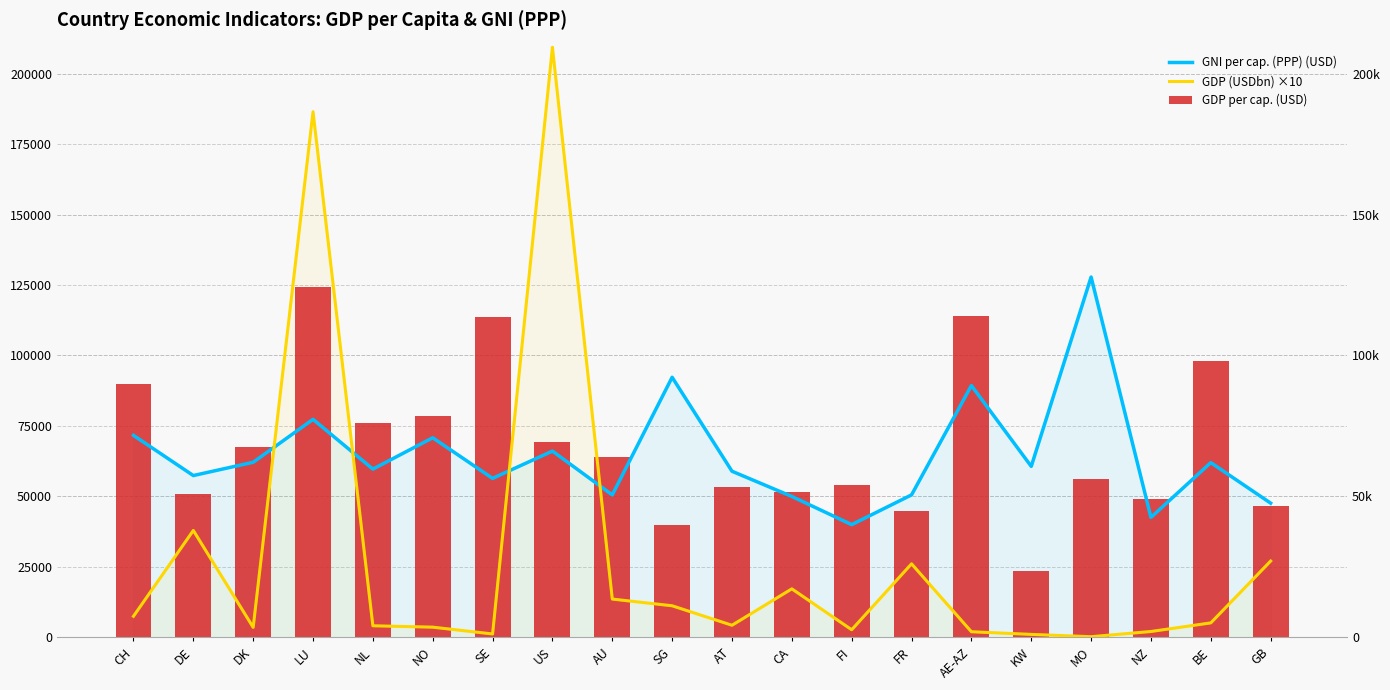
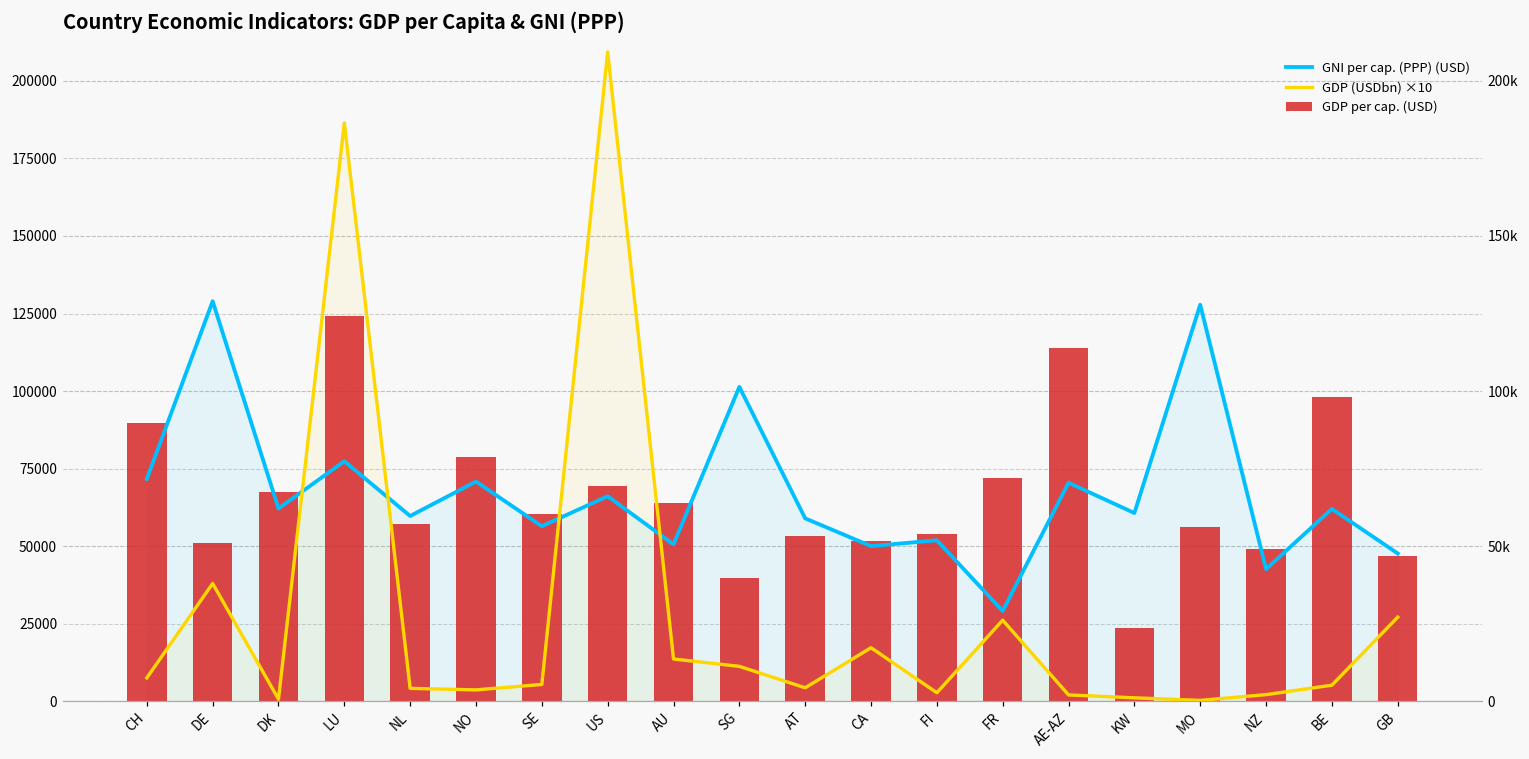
  {
    "GDP per cap. (USD)": {
      "CH": 90000,
      "DE": 51000,
      "DK": 68000,
      "LU": 124000,
-     "NL": 76000,
+     "NL": 57000,
      "NO": 79000,
-     "SE": 114000,
+     "SE": 60000,
      "US": 69000,
      "AU": 64000,
      "SG": 40000,
      "AT": 53000,
      "CA": 52000,
      "FI": 54000,
-     "FR": 45000,
+     "FR": 72000,
      "AE-AZ": 114000,
      "KW": 24000,
      "MO": 56000,
      "NZ": 49000,
      "BE": 98000,
      "GB": 47000
    },
    "GNI per cap. (PPP) (USD)": {
      "CH": 72000,
-     "DE": 57000,
+     "DE": 129000,
      "DK": 62000,
      "LU": 77000,
      "NL": 60000,
      "NO": 71000,
      "SE": 56000,
      "US": 66000,
      "AU": 51000,
-     "SG": 92000,
+     "SG": 101000,
      "AT": 59000,
      "CA": 50000,
-     "FI": 40000,
-     "FR": 51000,
-     "AE-AZ": 89000,
+     "FI": 52000,
+     "FR": 29000,
+     "AE-AZ": 70000,
      "KW": 61000,
      "MO": 128000,
      "NZ": 43000,
      "BE": 62000,
      "GB": 48000
    },
    "GDP (USDbn) ×10": {
      "CH": 7000,
      "DE": 38000,
-     "DK": 4000,
+     "DK": 1000,
      "LU": 186000,
      "NL": 4000,
      "NO": 4000,
-     "SE": 1000,
+     "SE": 5000,
      "US": 209000,
      "AU": 14000,
      "SG": 11000,
      "AT": 4000,
      "CA": 17000,
      "FI": 3000,
      "FR": 26000,
      "AE-AZ": 2000,
      "KW": 1000,
      "MO": 0,
      "NZ": 2000,
      "BE": 5000,
      "GB": 27000
    }
  }
